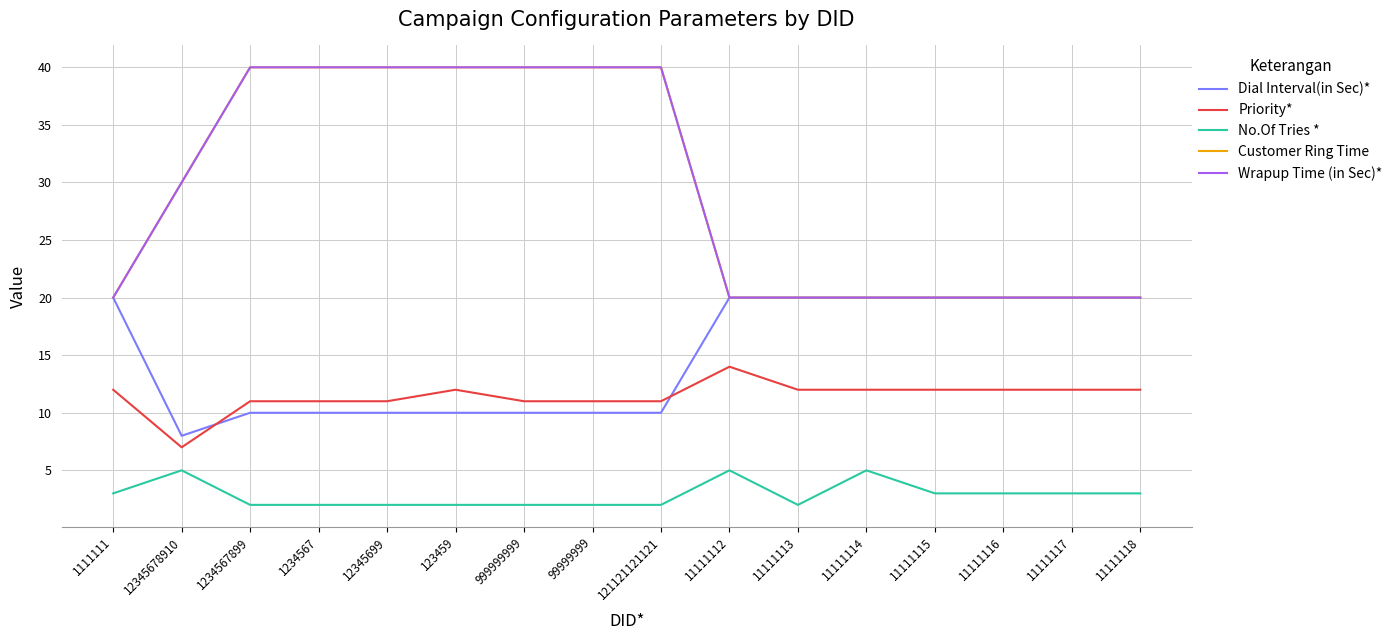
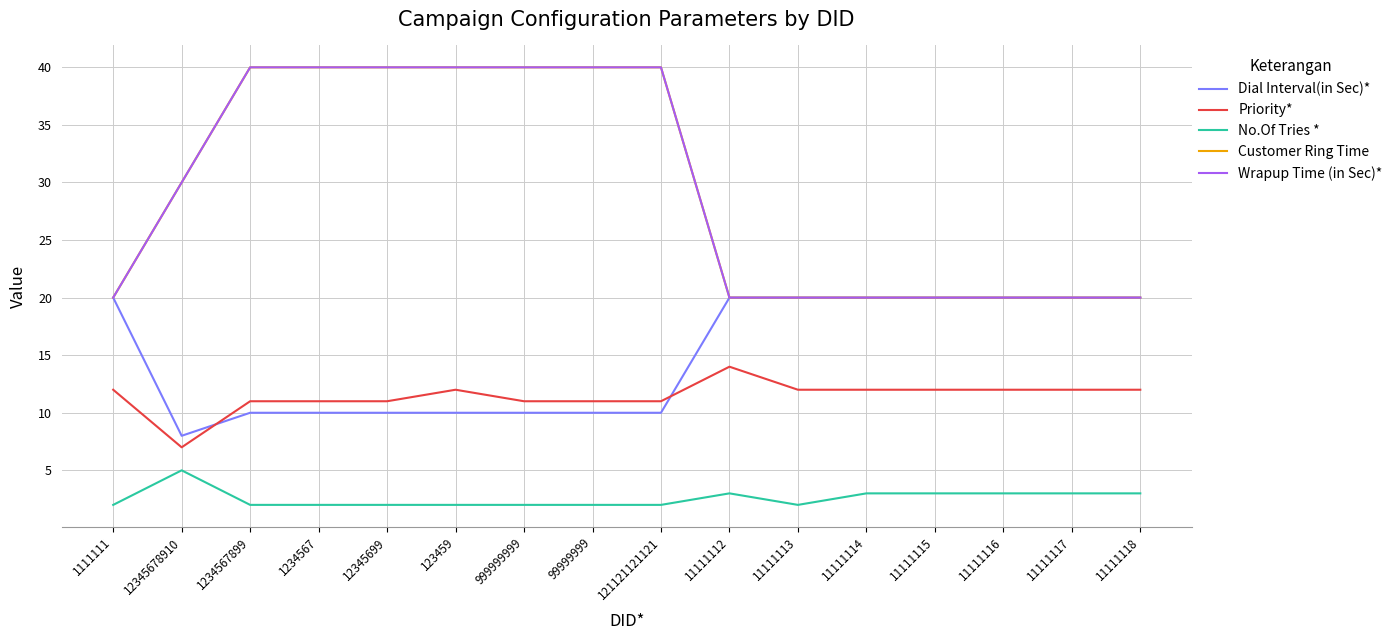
  {
    "Priority*": {
      "1111111": 12,
      "12345678910": 7,
      "1234567899": 11,
      "1234567": 11,
      "12345699": 11,
      "123459": 12,
      "999999999": 11,
      "99999999": 11,
      "121121121121": 11,
      "11111112": 14,
      "11111113": 12,
      "11111114": 12,
      "11111115": 12,
      "11111116": 12,
      "11111117": 12,
      "11111118": 12
    },
    "No.Of Tries *": {
-     "1111111": 3,
+     "1111111": 2,
      "12345678910": 5,
      "1234567899": 2,
      "1234567": 2,
      "12345699": 2,
      "123459": 2,
      "999999999": 2,
      "99999999": 2,
      "121121121121": 2,
-     "11111112": 5,
+     "11111112": 3,
      "11111113": 2,
-     "11111114": 5,
+     "11111114": 3,
      "11111115": 3,
      "11111116": 3,
      "11111117": 3,
      "11111118": 3
    }
  }
